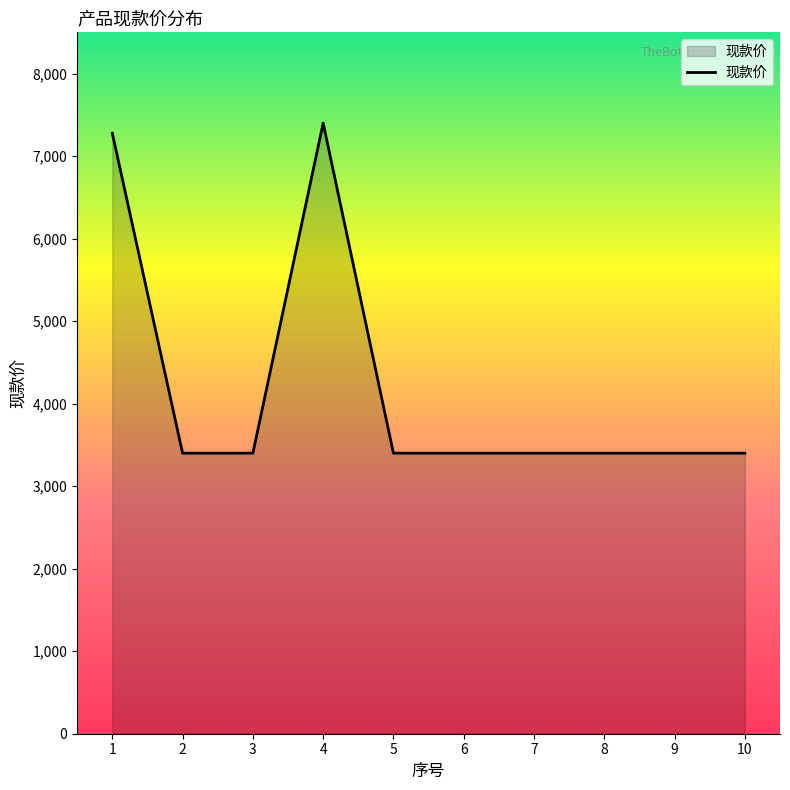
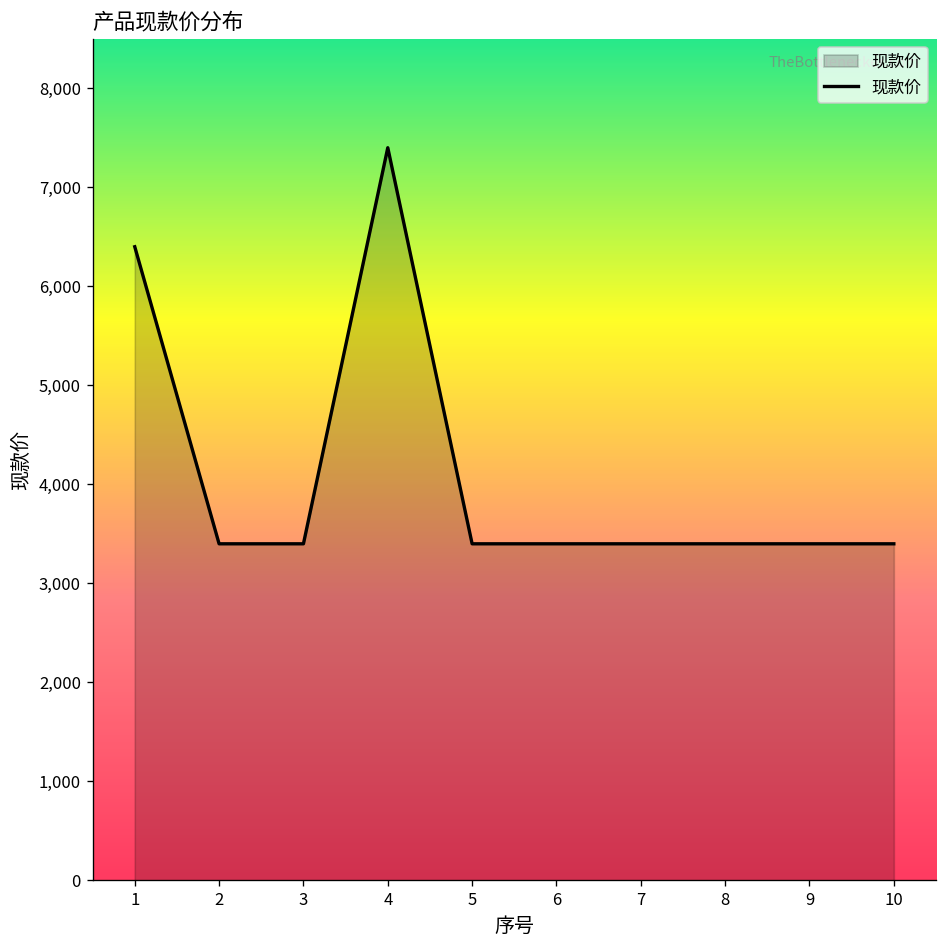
  {
-   "1": "7,300",
+   "1": "6,400",
    "2": "3,400",
    "3": "3,400",
    "4": "7,400",
    "5": "3,400",
    "6": "3,400",
    "7": "3,400",
    "8": "3,400",
    "9": "3,400",
    "10": "3,400"
  }
